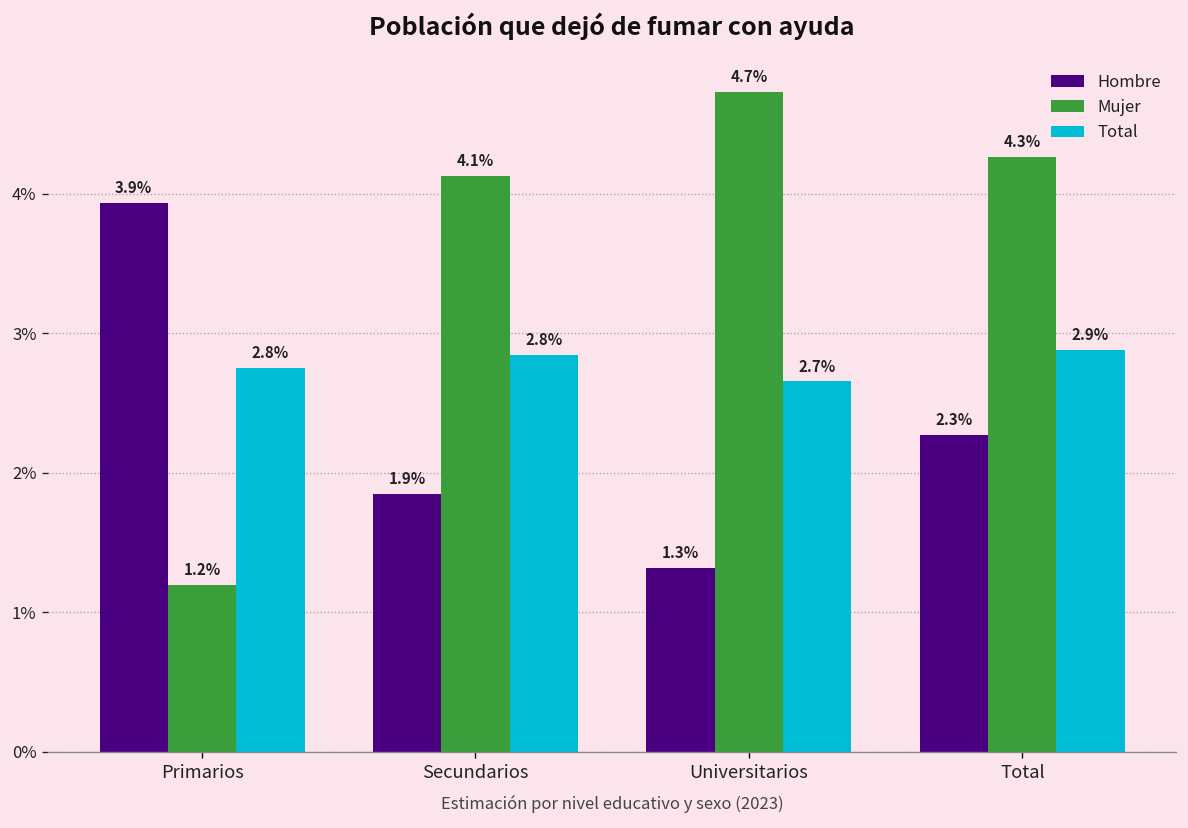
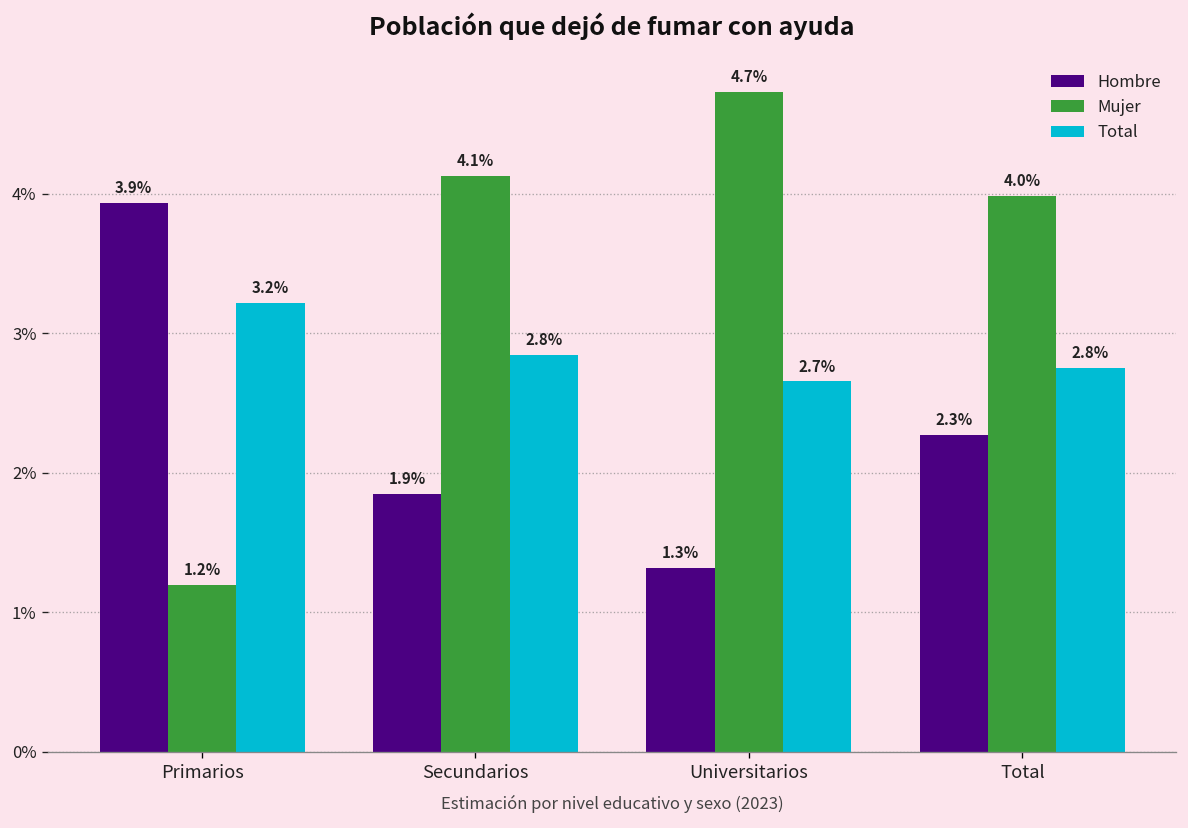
  {
    "Hombre": {
      "Primarios": "3.9%",
      "Secundarios": "1.9%",
      "Universitarios": "1.3%",
      "Total": "2.3%"
    },
    "Mujer": {
      "Primarios": "1.2%",
      "Secundarios": "4.1%",
      "Universitarios": "4.7%",
-     "Total": "4.3%"
+     "Total": "4.0%"
    },
    "Total": {
-     "Primarios": "2.8%",
+     "Primarios": "3.2%",
      "Secundarios": "2.8%",
      "Universitarios": "2.7%",
-     "Total": "2.9%"
+     "Total": "2.8%"
    }
  }
